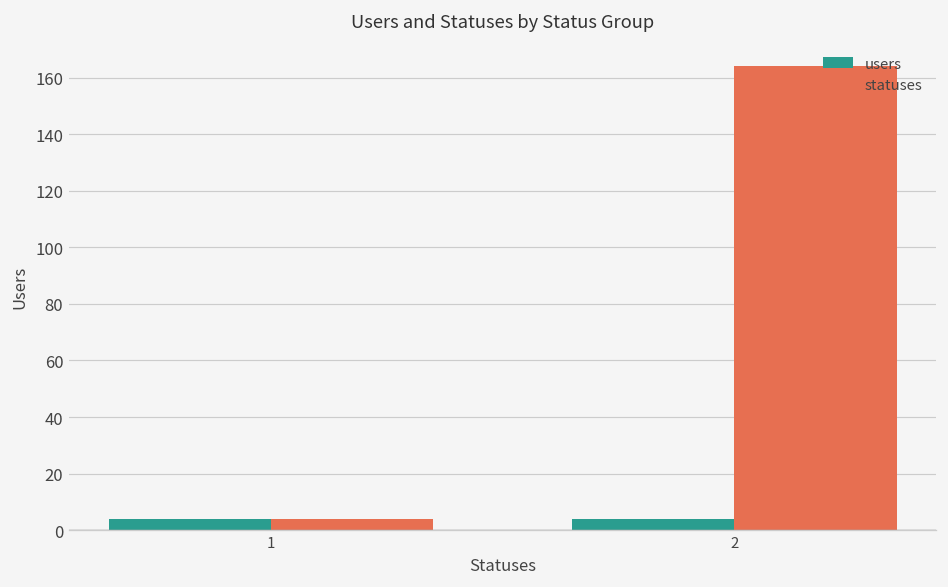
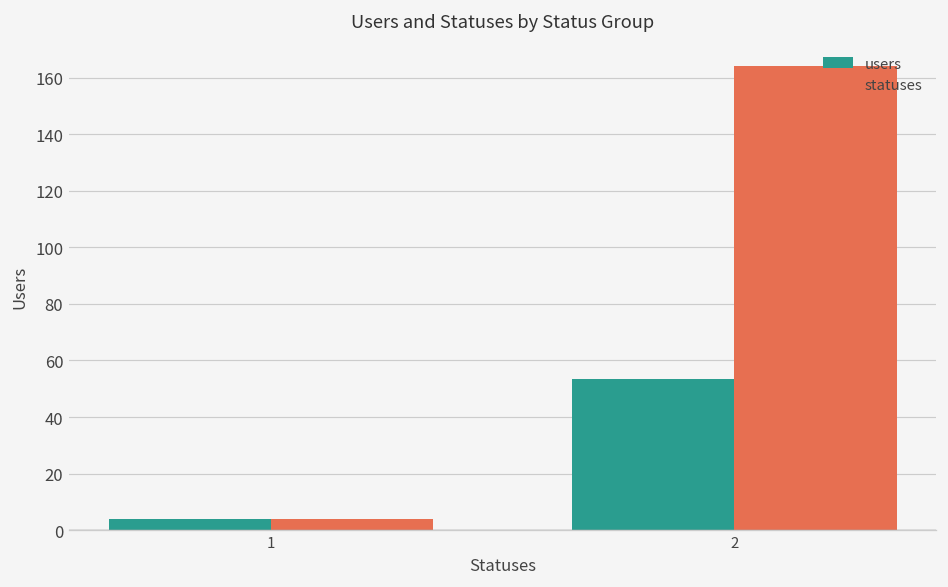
  {
    "users": {
      "1": 4,
-     "2": 4
+     "2": 53
    },
    "statuses": {
      "1": 4,
      "2": 164
    }
  }
